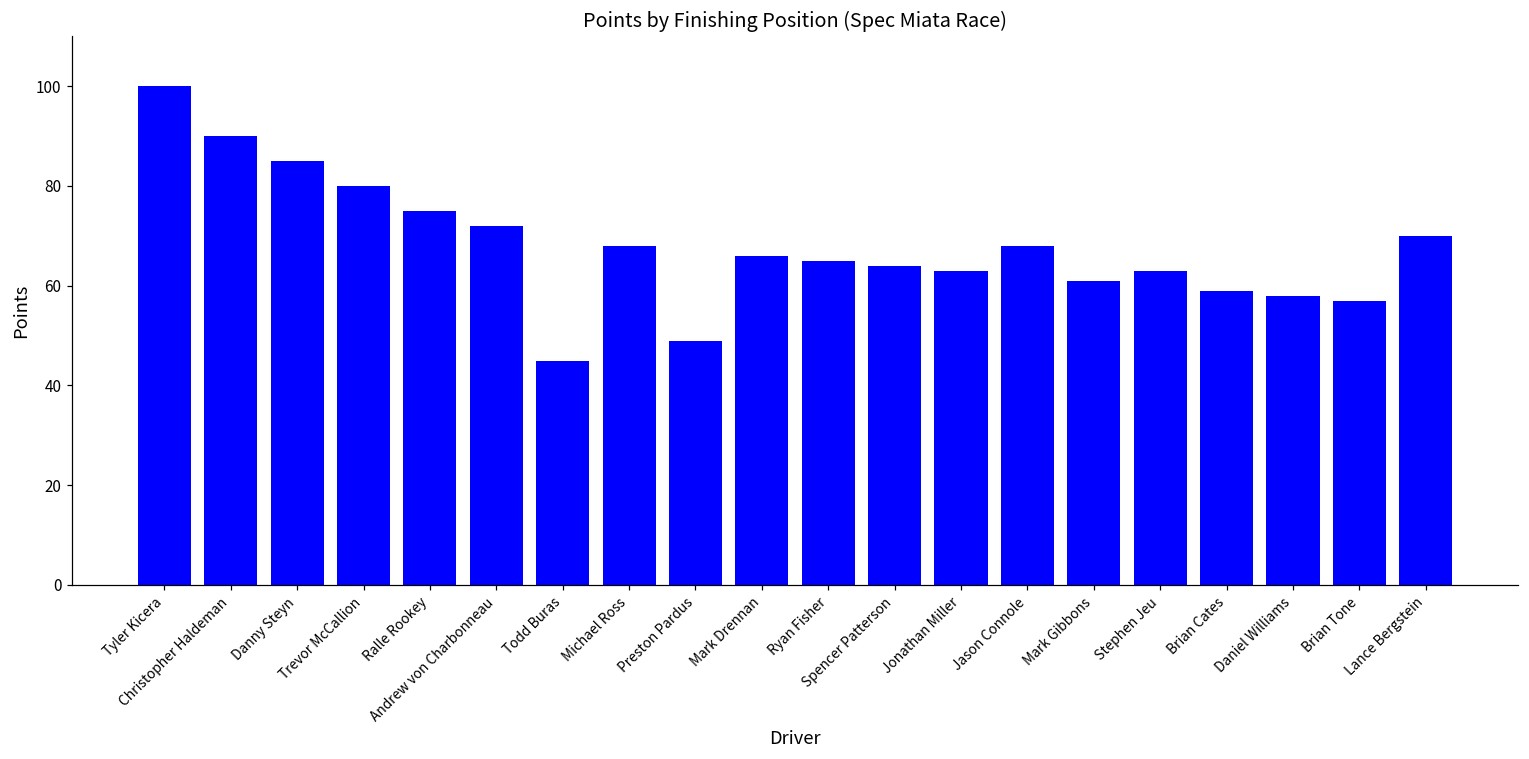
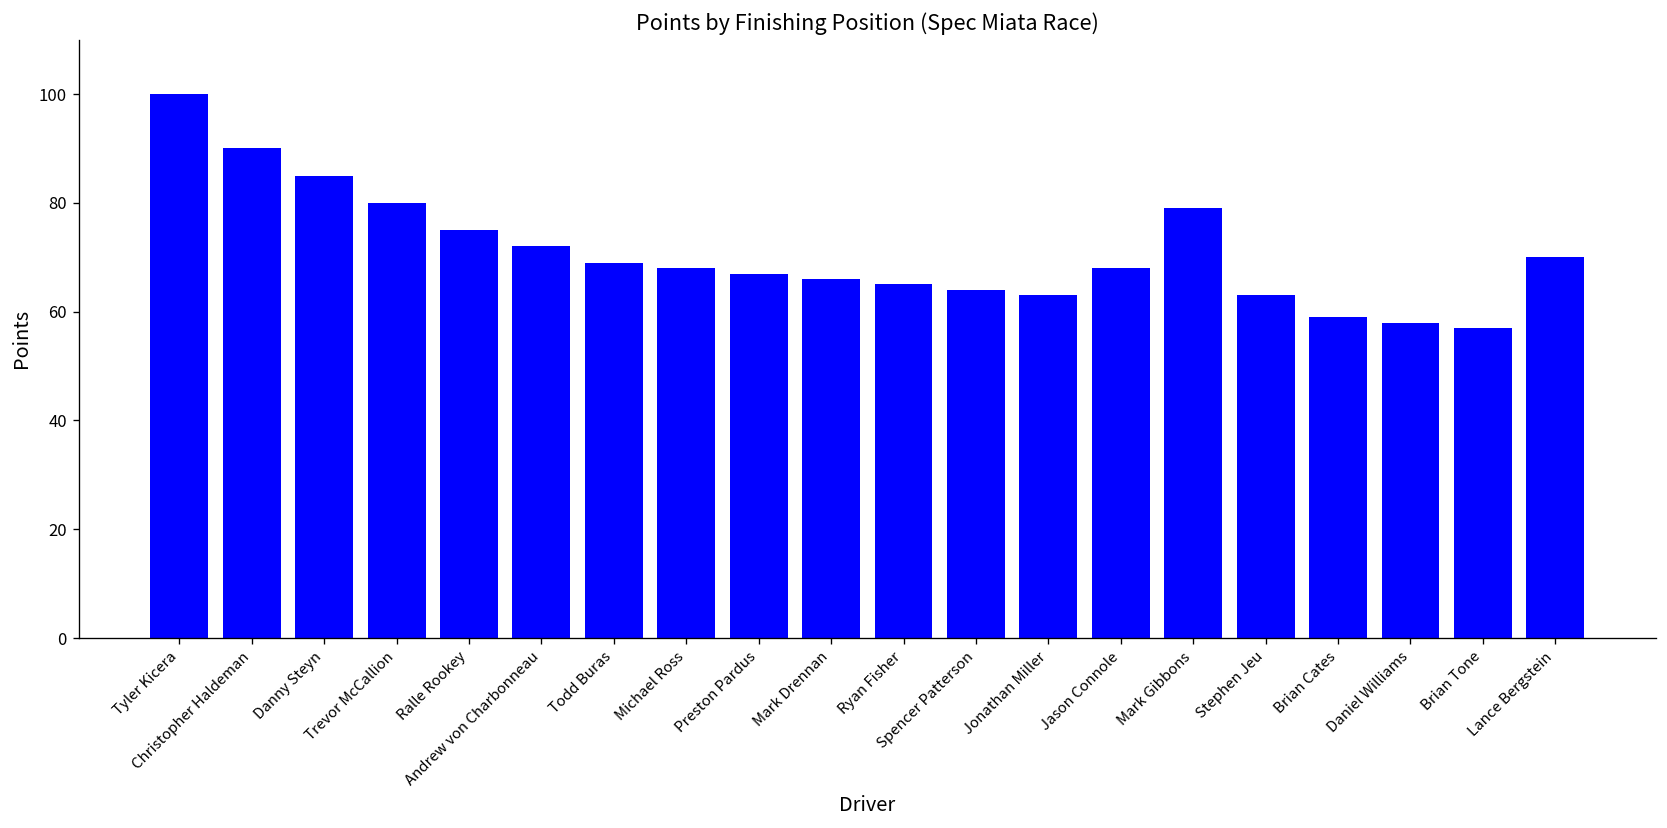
  {
    "Tyler Kicera": 100,
    "Christopher Haldeman": 90,
    "Danny Steyn": 85,
    "Trevor McCallion": 80,
    "Ralle Rookey": 75,
    "Andrew von Charbonneau": 72,
-   "Todd Buras": 45,
+   "Todd Buras": 69,
    "Michael Ross": 68,
-   "Preston Pardus": 49,
+   "Preston Pardus": 67,
    "Mark Drennan": 66,
    "Ryan Fisher": 65,
    "Spencer Patterson": 64,
    "Jonathan Miller": 63,
    "Jason Connole": 68,
-   "Mark Gibbons": 61,
+   "Mark Gibbons": 79,
    "Stephen Jeu": 63,
    "Brian Cates": 59,
    "Daniel Williams": 58,
    "Brian Tone": 57,
    "Lance Bergstein": 70
  }
